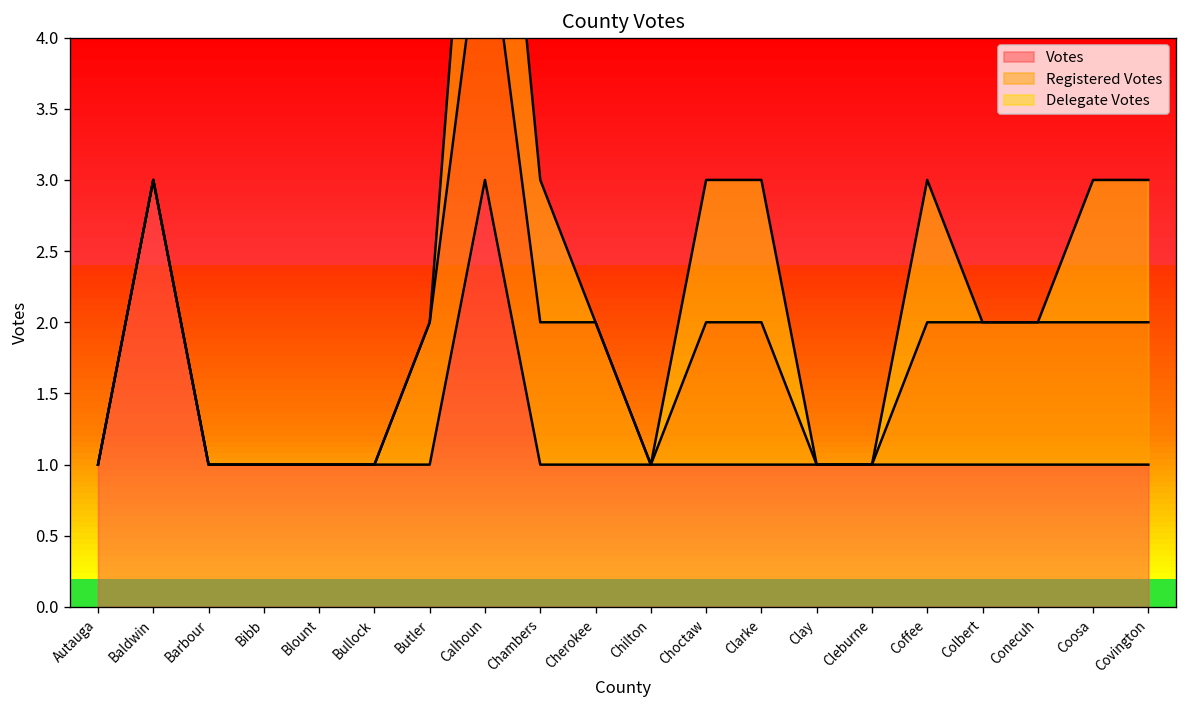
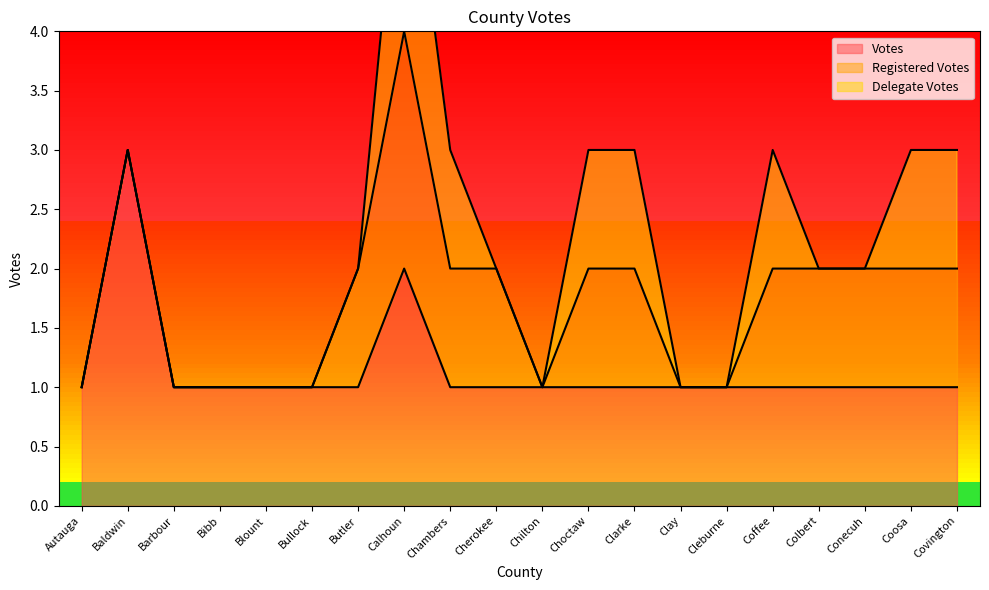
  {
    "Votes": {
      "Butler": 1,
-     "Calhoun": 3,
+     "Calhoun": 2,
      "Chambers": 1,
      "Cherokee": 1,
      "Choctaw": 1,
      "Clarke": 1,
      "Coffee": 1,
      "Colbert": 1,
      "Conecuh": 1,
      "Coosa": 1,
      "Covington": 1
    }
  }
